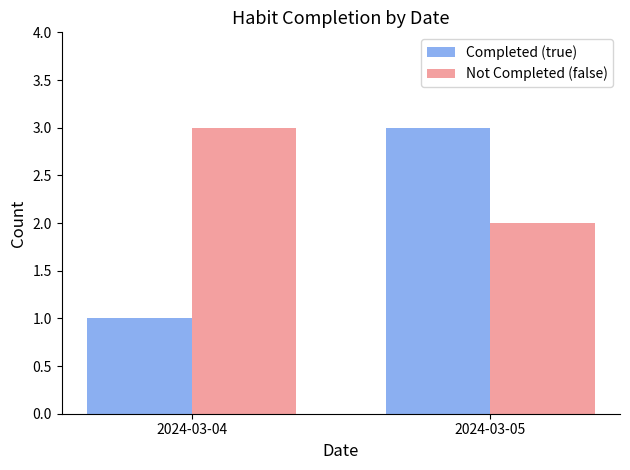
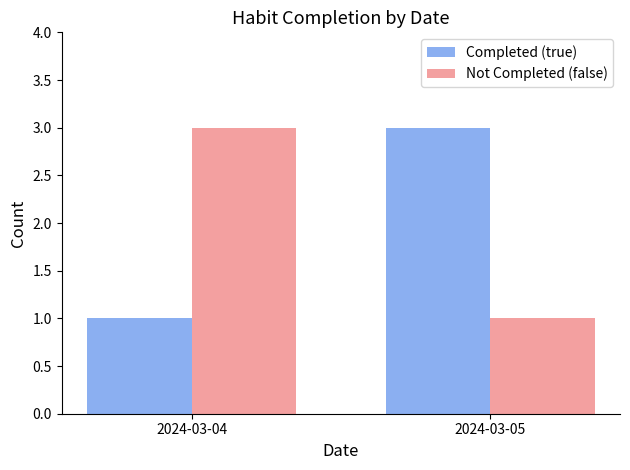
  {
    "Completed (true)": {
      "2024-03-04": 1,
      "2024-03-05": 3
    },
    "Not Completed (false)": {
      "2024-03-04": 3,
-     "2024-03-05": 2
+     "2024-03-05": 1
    }
  }
